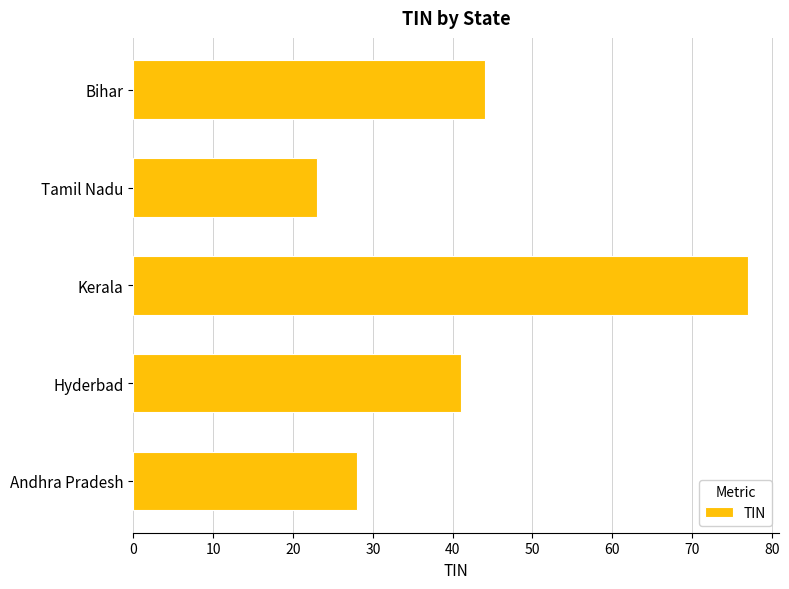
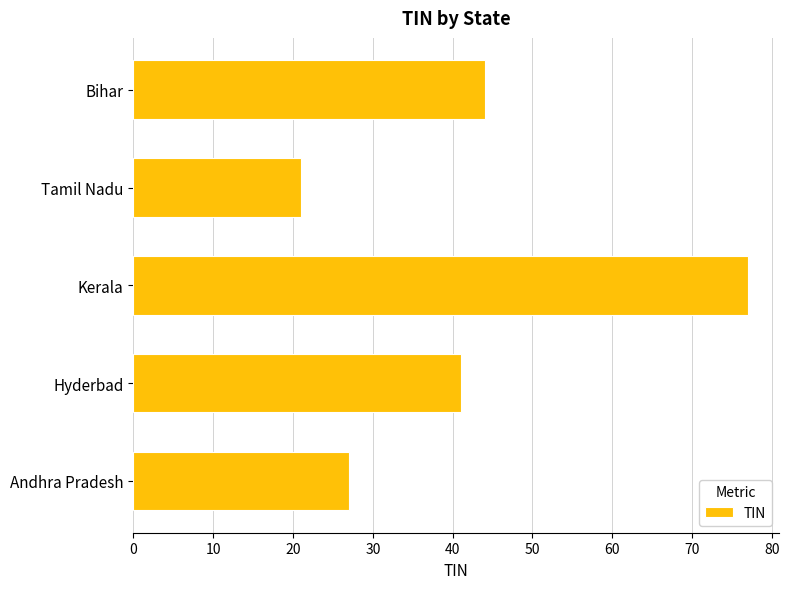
  {
    "Bihar": 44,
-   "Tamil Nadu": 23,
+   "Tamil Nadu": 21,
    "Kerala": 77,
    "Hyderbad": 41,
-   "Andhra Pradesh": 28
+   "Andhra Pradesh": 27
  }
